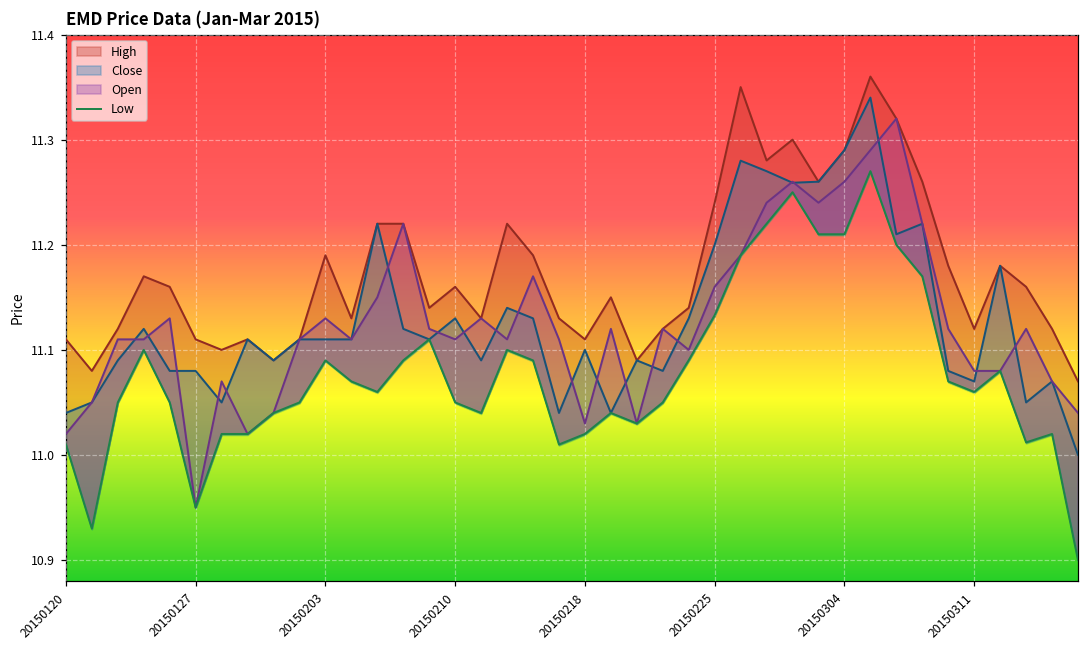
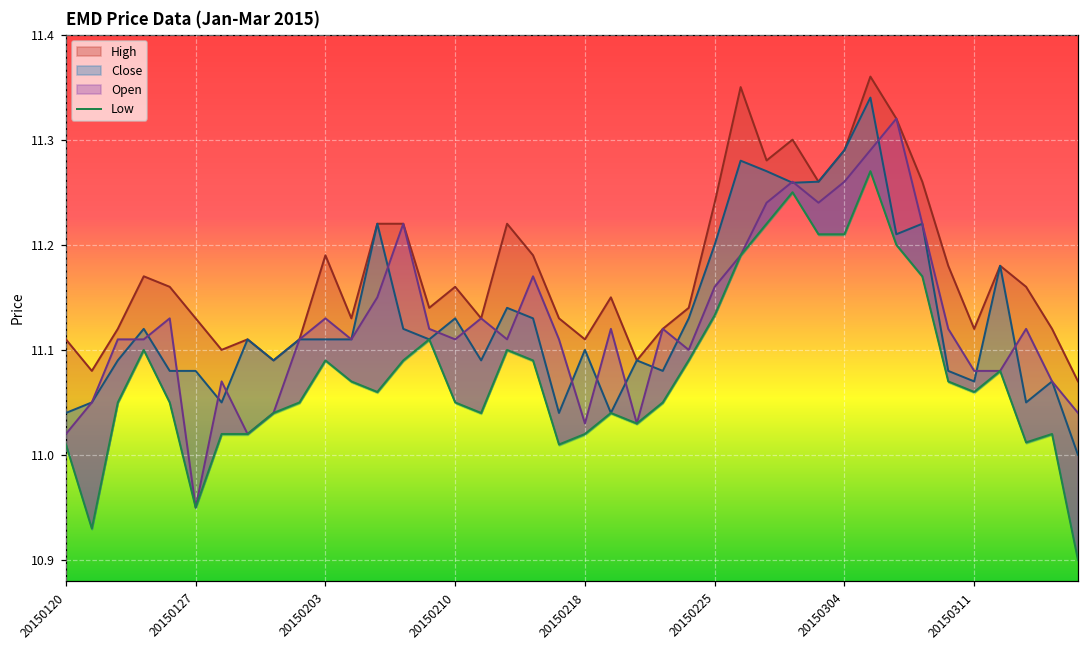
  {
    "High": {
      "20150120": 11.11,
-     "20150127": 11.11,
+     "20150127": 11.13,
      "20150203": 11.19,
      "20150210": 11.16,
      "20150218": 11.11,
      "20150225": 11.24,
      "20150311": 11.12
    },
    "Close": {
      "20150120": 11.04,
      "20150127": 11.08,
      "20150203": 11.11,
      "20150210": 11.13,
      "20150218": 11.10,
      "20150225": 11.20,
      "20150311": 11.07
    },
    "Open": {
      "20150120": 11.02,
      "20150203": 11.13,
      "20150210": 11.11,
      "20150218": 11.03,
      "20150225": 11.16,
      "20150304": 11.26,
      "20150311": 11.08
    },
    "Low": {
      "20150120": 11.01,
      "20150203": 11.09,
      "20150210": 11.05,
      "20150218": 11.02,
      "20150225": 11.13,
      "20150304": 11.21,
      "20150311": 11.06
    }
  }
